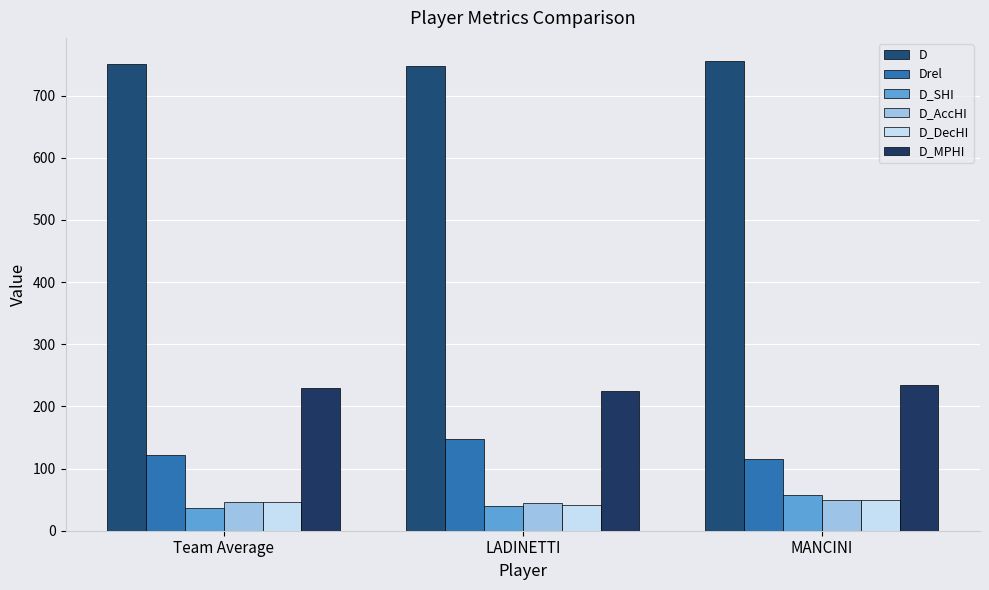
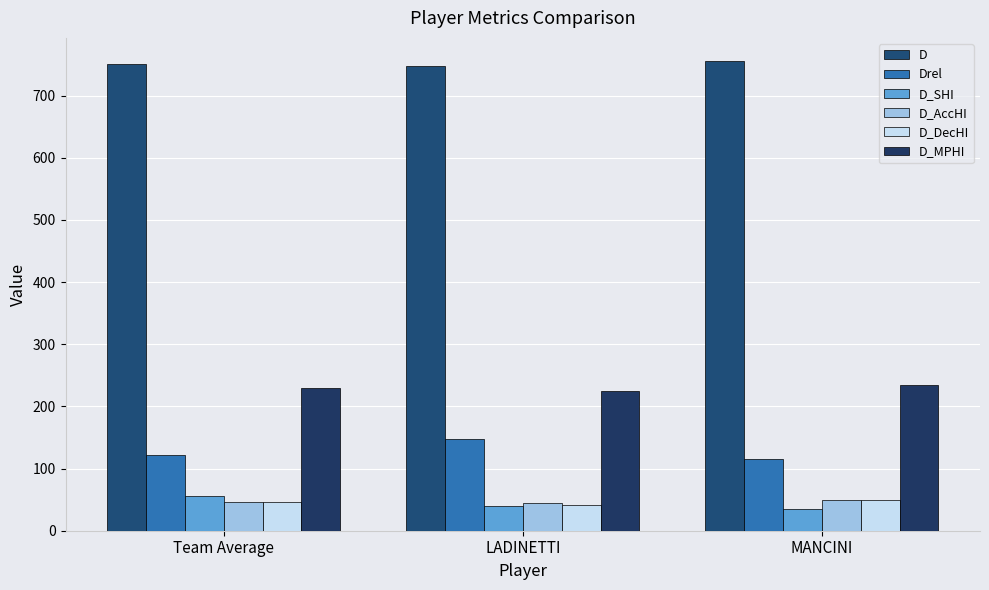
  {
    "Drel": {
      "Team Average": 120,
      "LADINETTI": 150,
      "MANCINI": 120
    },
    "D_SHI": {
-     "Team Average": 40,
+     "Team Average": 60,
      "LADINETTI": 40,
-     "MANCINI": 60
+     "MANCINI": 40
    }
  }
